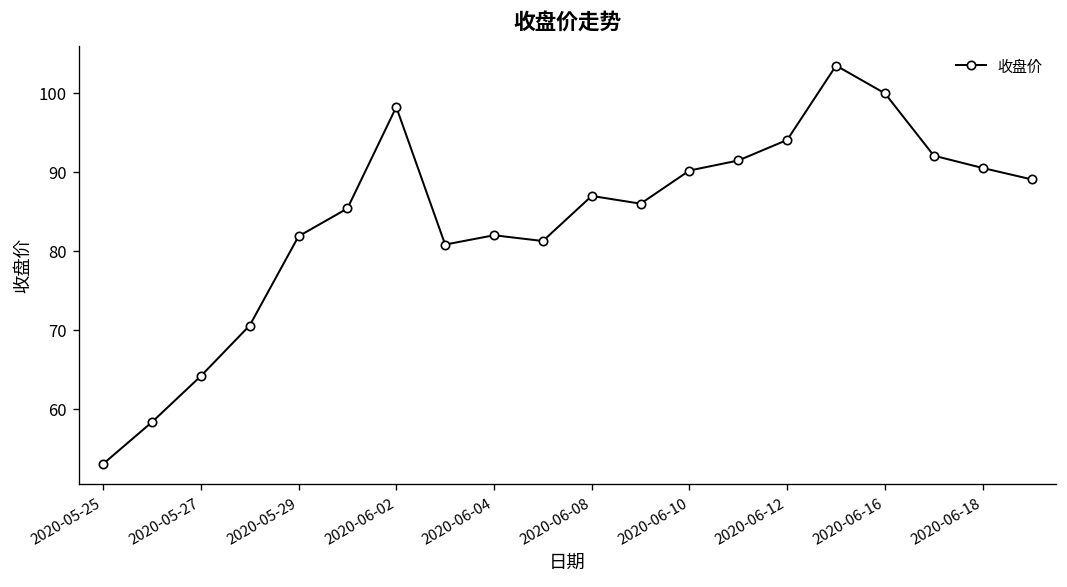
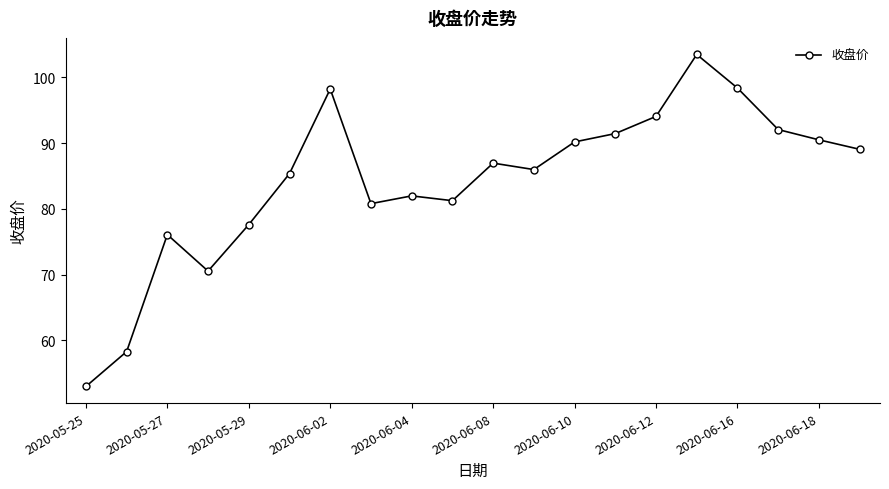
  {
    "2020-05-25": 53,
-   "2020-05-27": 64,
-   "2020-05-29": 82,
+   "2020-05-27": 76,
+   "2020-05-29": 78,
    "2020-06-02": 98,
    "2020-06-04": 82,
    "2020-06-08": 87,
    "2020-06-10": 90,
    "2020-06-12": 94,
-   "2020-06-16": 100,
+   "2020-06-16": 98,
    "2020-06-18": 91
  }
